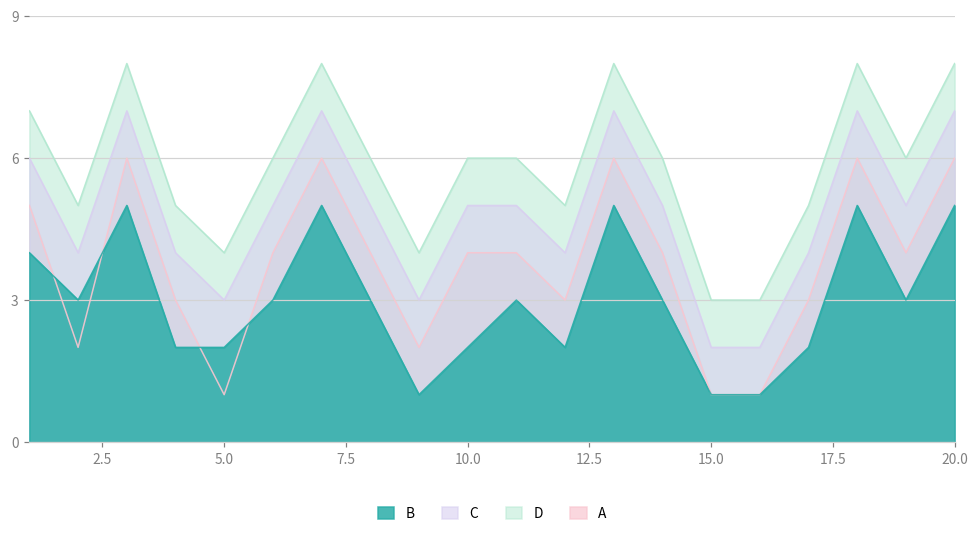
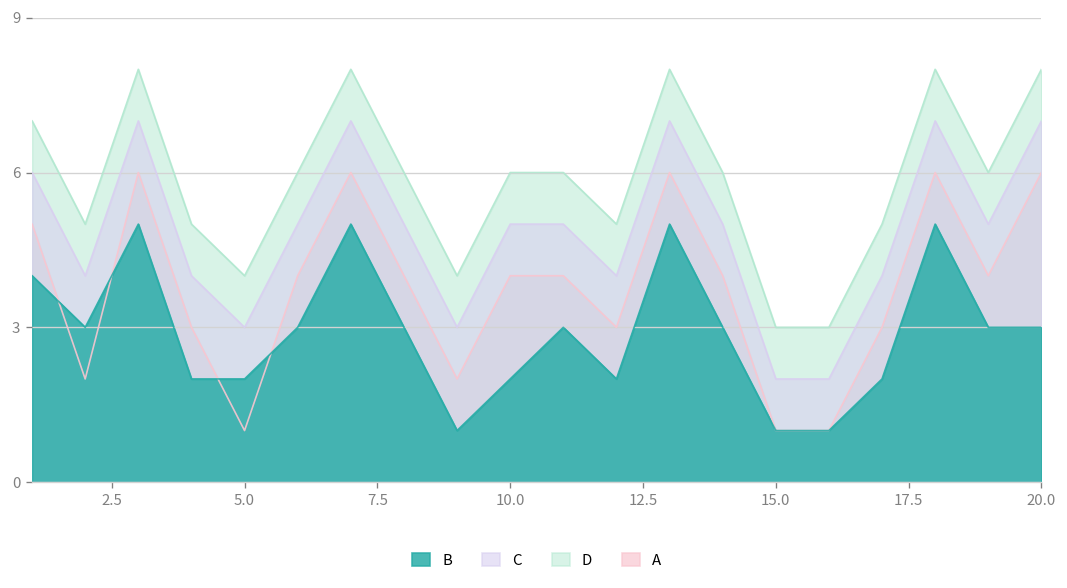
  {
    "B": {
      "5.0": 2,
      "10.0": 2,
-     "20.0": 5
+     "20.0": 3
    }
  }
